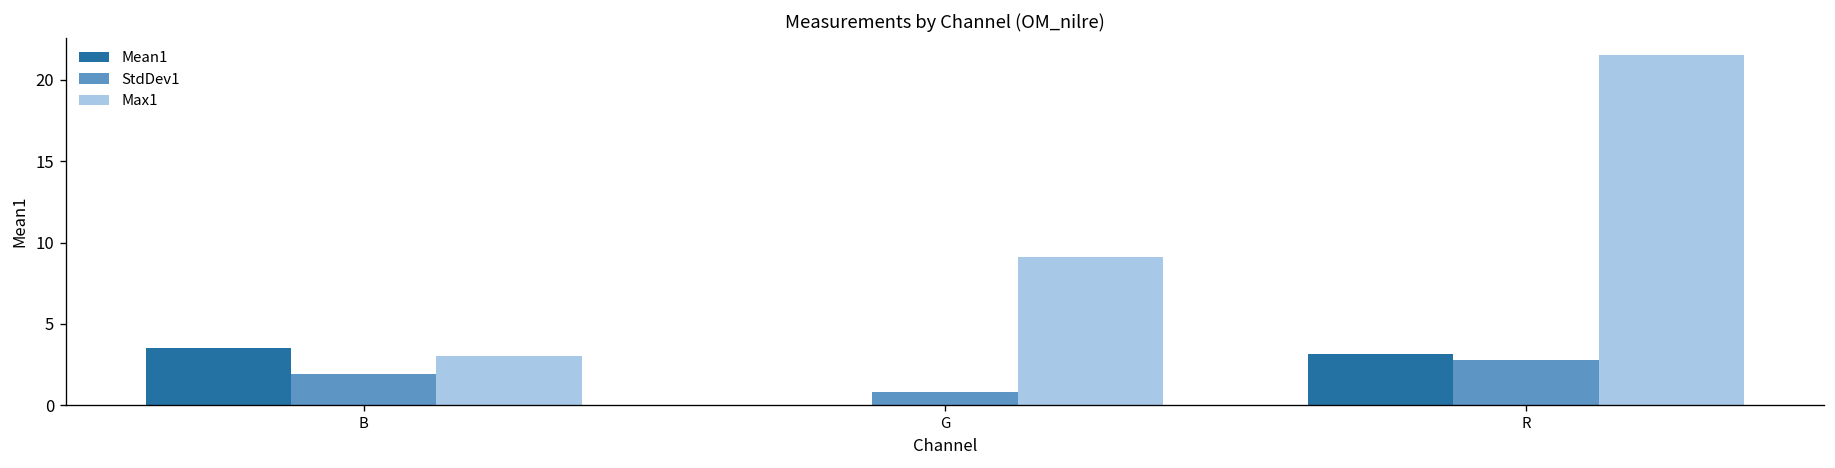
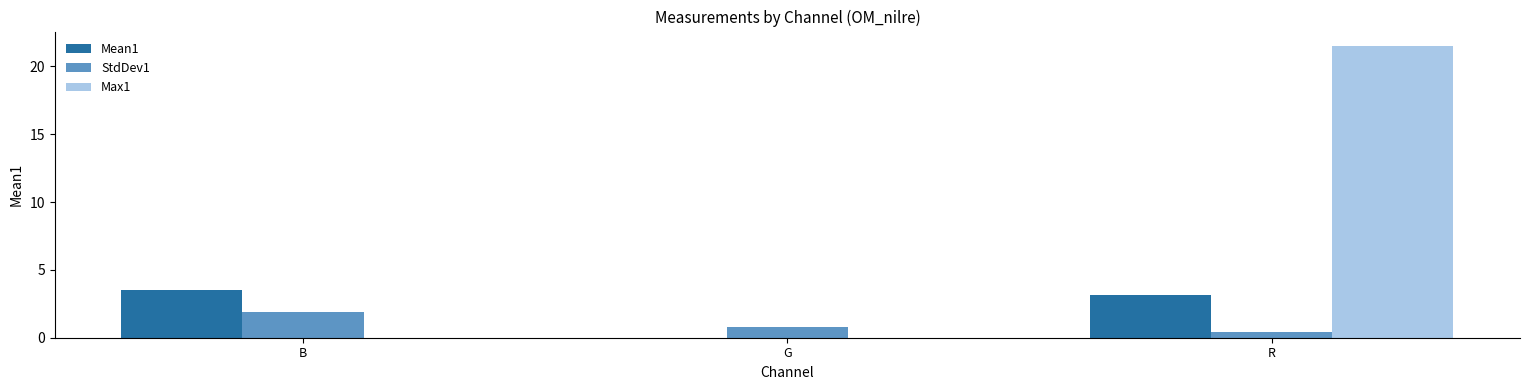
  {
    "Mean1": {
      "B": 3.5,
      "G": 0.0,
      "R": 3.2
    },
    "StdDev1": {
      "B": 1.9,
      "G": 0.8,
-     "R": 2.8
+     "R": 0.4
    },
    "Max1": {
-     "B": 3,
-     "G": 9.1,
+     "B": 0,
+     "G": 0.0,
      "R": 21.5
    }
  }
